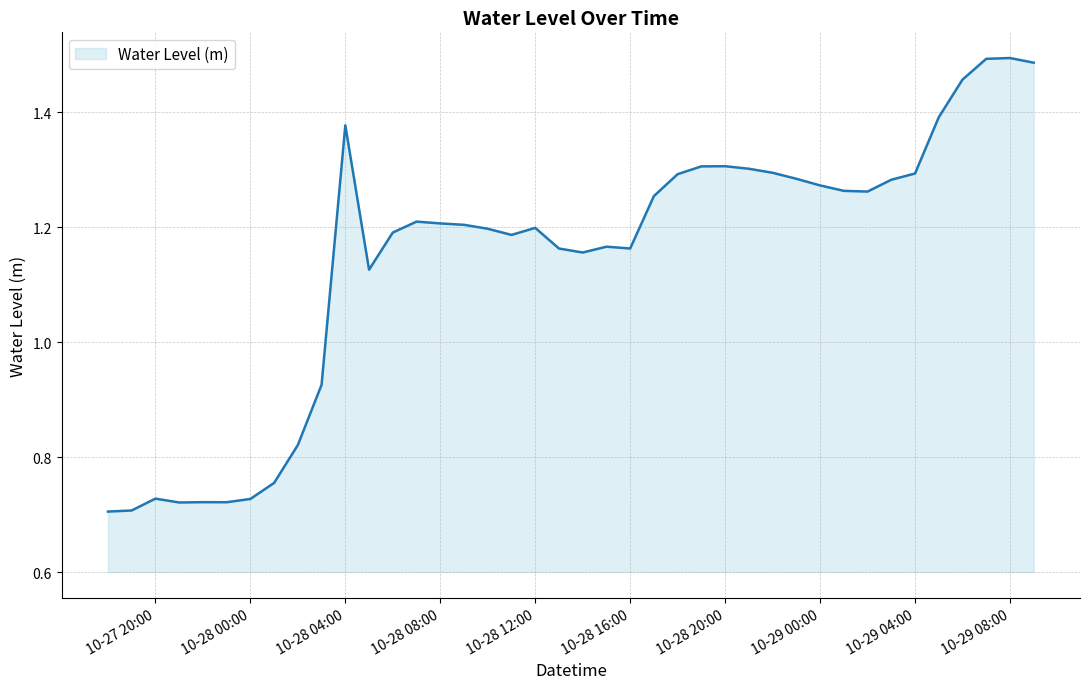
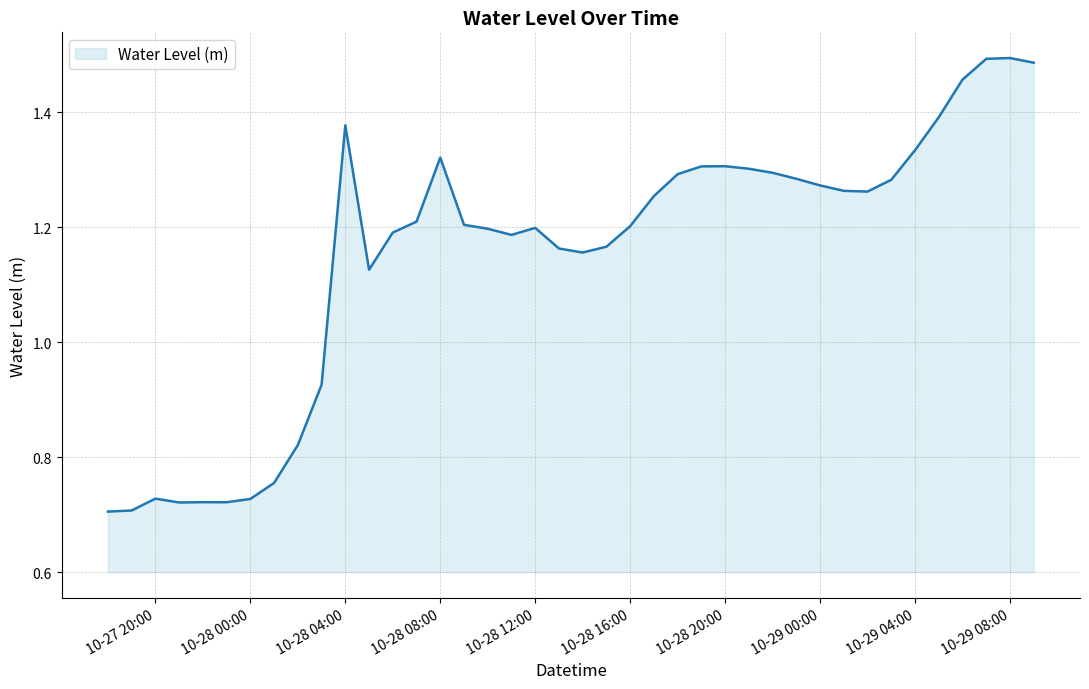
  {
    "10-27 20:00": 0.73,
    "10-28 00:00": 0.73,
    "10-28 04:00": 1.38,
-   "10-28 08:00": 1.21,
+   "10-28 08:00": 1.32,
    "10-28 12:00": 1.20,
-   "10-28 16:00": 1.16,
+   "10-28 16:00": 1.20,
    "10-28 20:00": 1.31,
    "10-29 00:00": 1.27,
-   "10-29 04:00": 1.29,
+   "10-29 04:00": 1.33,
    "10-29 08:00": 1.49
  }
